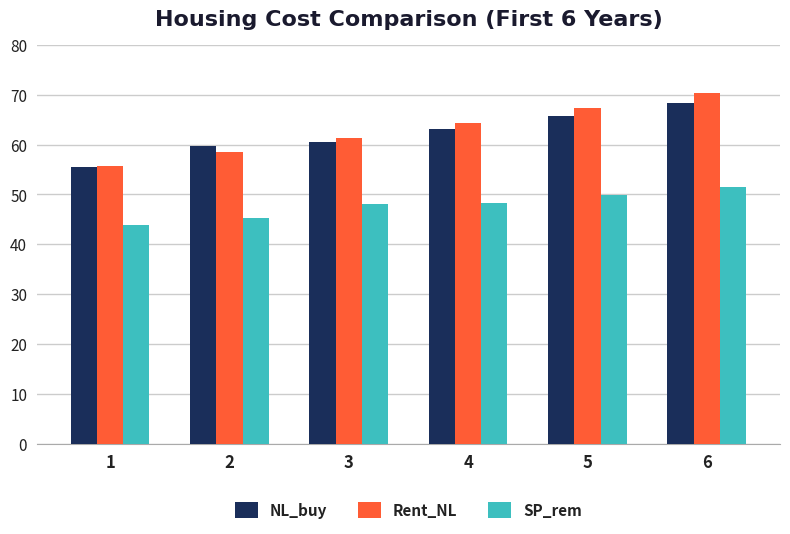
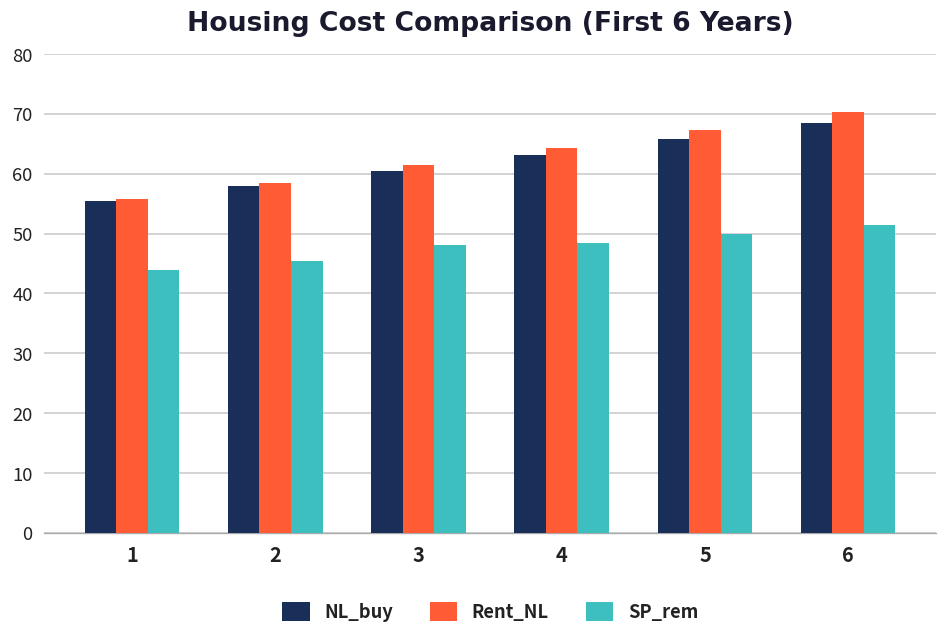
  {
    "NL_buy": {
      "1": 55,
-     "2": 60,
+     "2": 58,
      "3": 60,
      "4": 63,
      "5": 66,
      "6": 68
    },
    "Rent_NL": {
      "1": 56,
      "2": 59,
      "3": 61,
      "4": 64,
      "5": 67,
      "6": 70
    },
    "SP_rem": {
      "1": 44,
      "2": 45,
      "3": 48,
      "4": 48,
      "5": 50,
      "6": 51
    }
  }
